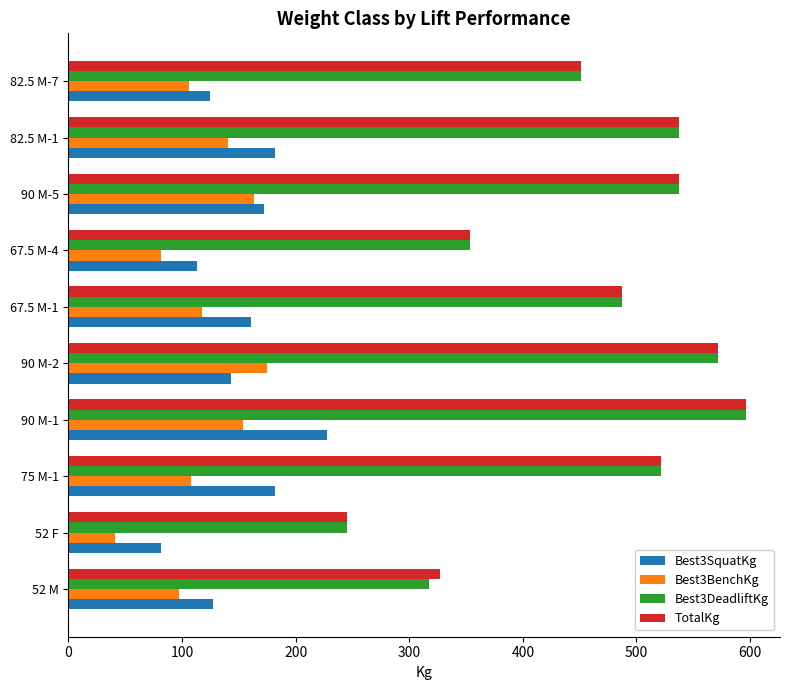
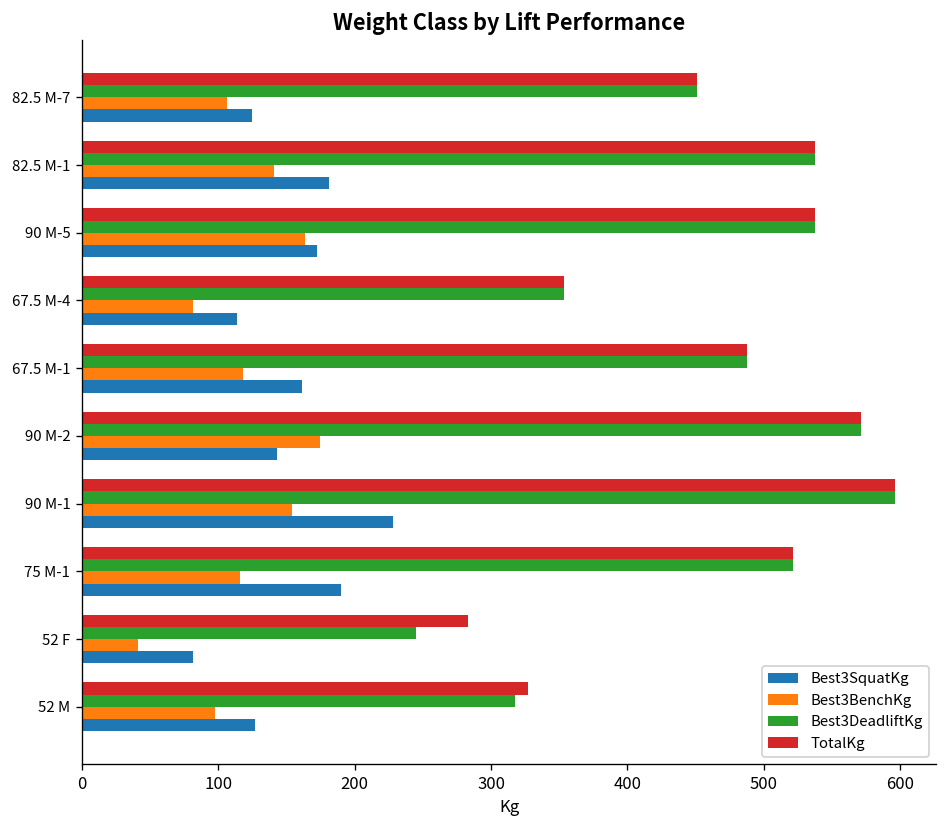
  {
    "Best3SquatKg": {
      "82.5 M-7": 125,
      "82.5 M-1": 181,
      "90 M-5": 172,
      "67.5 M-4": 113,
      "67.5 M-1": 161,
      "90 M-2": 143,
      "90 M-1": 228,
-     "75 M-1": 181,
+     "75 M-1": 190,
      "52 F": 82,
      "52 M": 127
    },
    "Best3BenchKg": {
      "82.5 M-7": 107,
      "82.5 M-1": 141,
      "90 M-5": 163,
      "67.5 M-4": 82,
      "67.5 M-1": 118,
      "90 M-2": 174,
      "90 M-1": 154,
-     "75 M-1": 108,
+     "75 M-1": 116,
      "52 F": 41,
      "52 M": 98
    },
    "Best3DeadliftKg": {
      "82.5 M-7": 451,
      "82.5 M-1": 538,
      "90 M-5": 538,
      "67.5 M-4": 354,
      "67.5 M-1": 488,
      "90 M-2": 572,
      "90 M-1": 596,
      "75 M-1": 522,
      "52 F": 245,
      "52 M": 318
    },
    "TotalKg": {
      "82.5 M-7": 451,
      "82.5 M-1": 538,
      "90 M-5": 538,
      "67.5 M-4": 354,
      "67.5 M-1": 488,
      "90 M-2": 572,
      "90 M-1": 596,
      "75 M-1": 522,
-     "52 F": 245,
+     "52 F": 283,
      "52 M": 327
    }
  }
